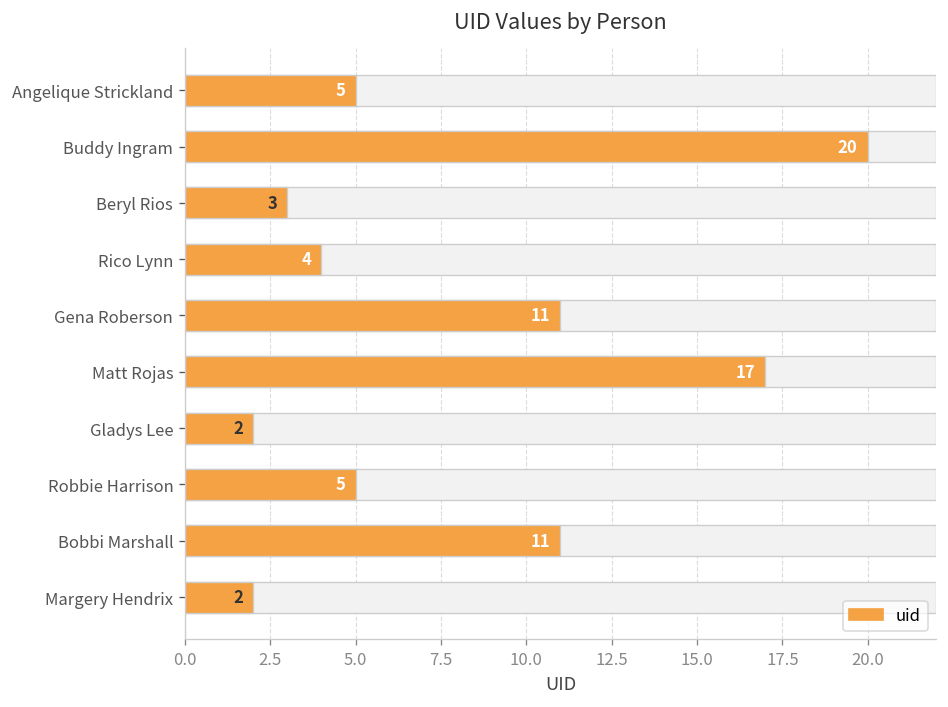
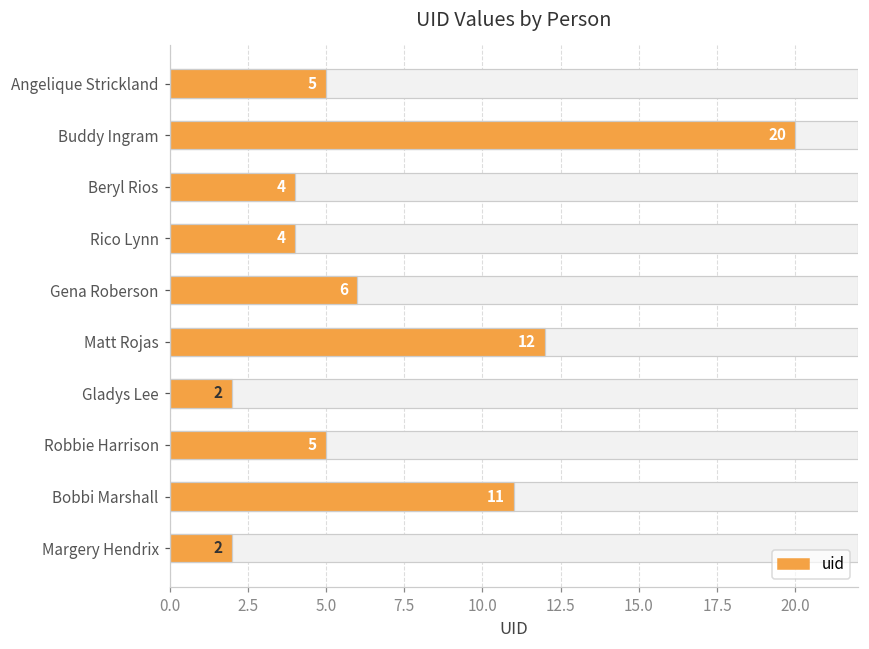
  {
    "uid": {
-     "Beryl Rios": 3,
-     "Gena Roberson": 11,
-     "Matt Rojas": 17
+     "Beryl Rios": 4,
+     "Gena Roberson": 6,
+     "Matt Rojas": 12
    }
  }
